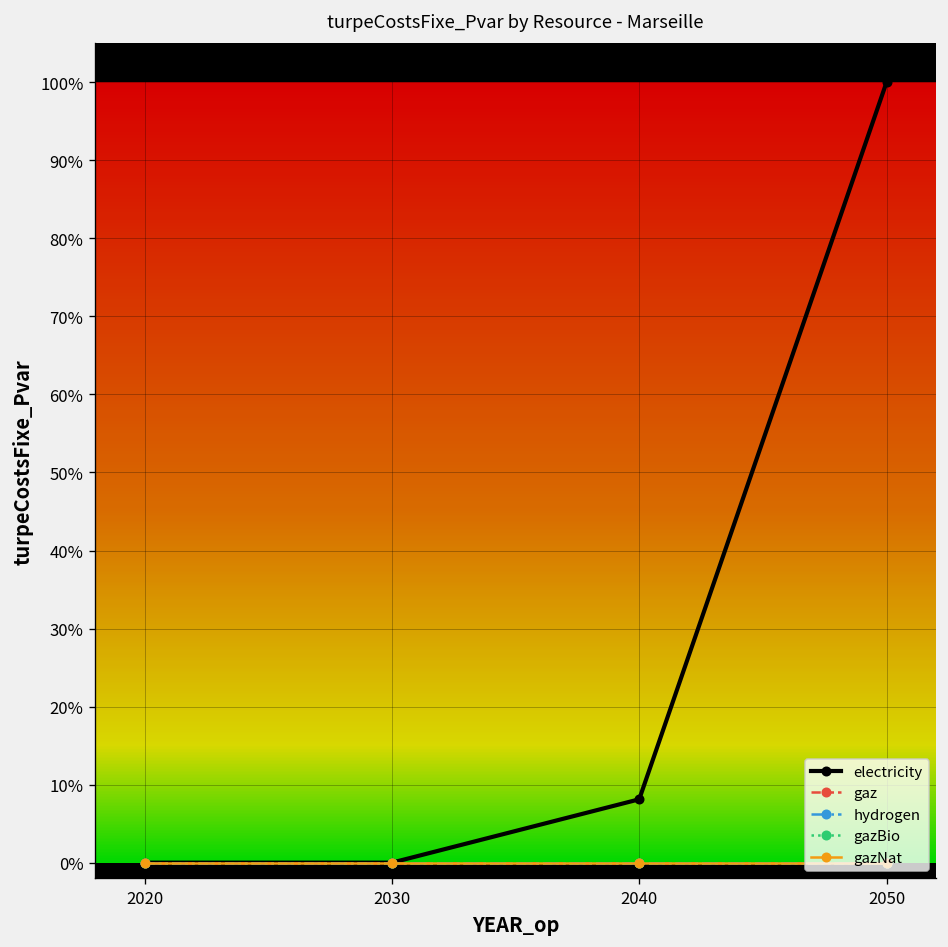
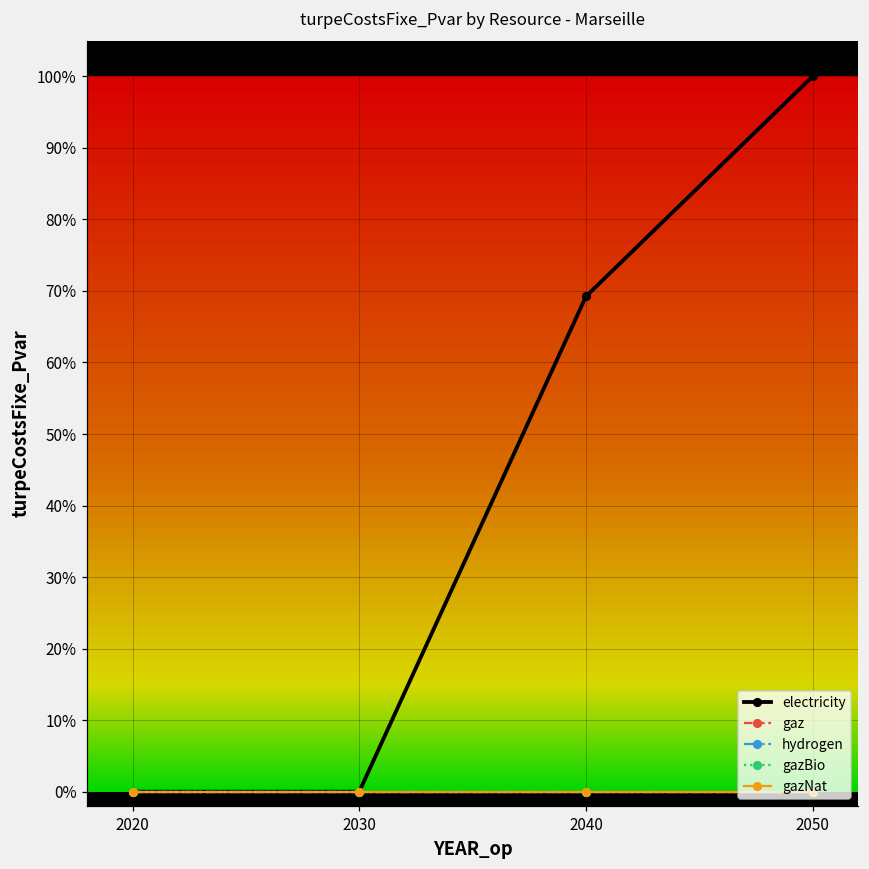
  {
    "electricity": {
-     "2040": "8%",
+     "2040": "69%",
      "2050": "100%"
    },
    "gazNat": {
      "2040": "0%"
    }
  }
